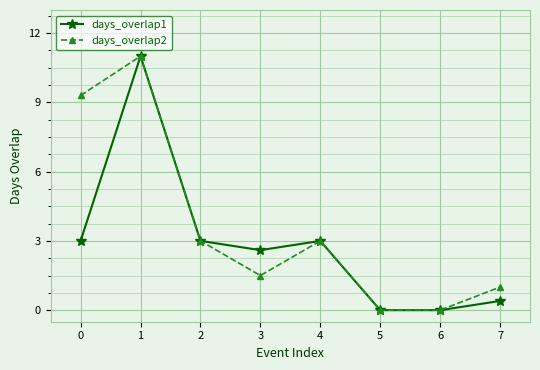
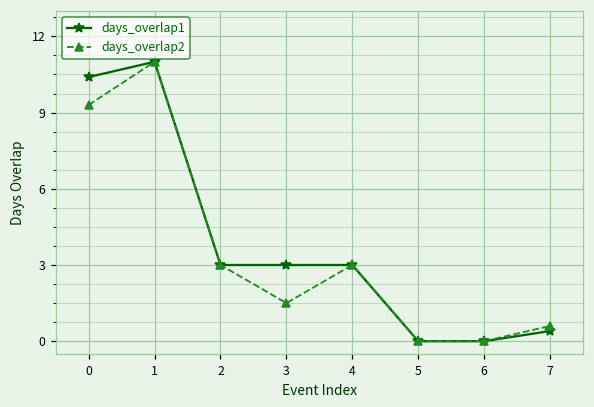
  {
    "days_overlap1": {
-     "0": 3.0,
-     "3": 2.6,
+     "0": 10.4,
+     "3": 3.0,
      "7": 0.4
    },
    "days_overlap2": {
      "0": 9.3,
      "3": 1.5,
-     "7": 1.0
+     "7": 0.6
    }
  }
